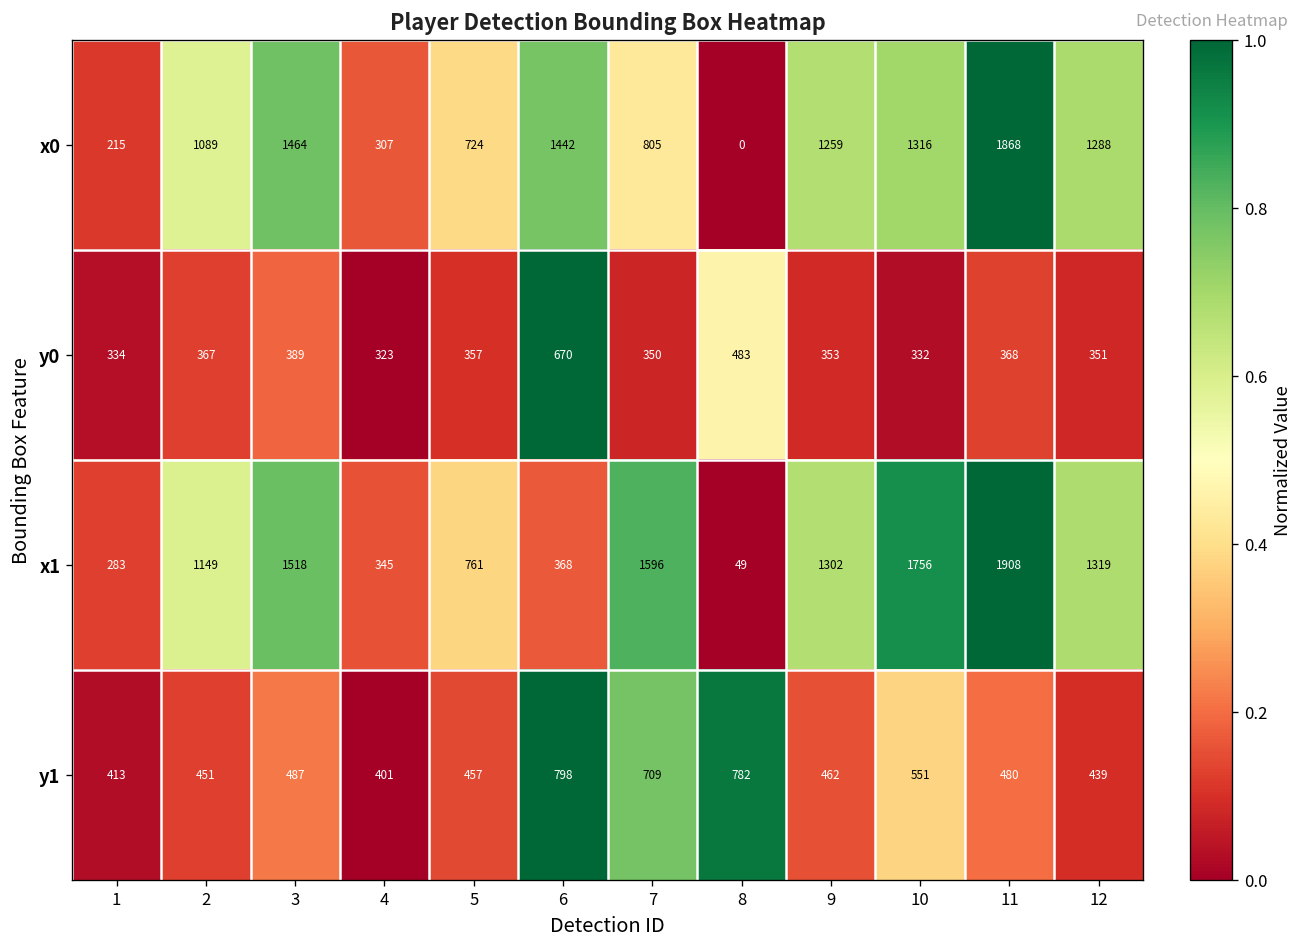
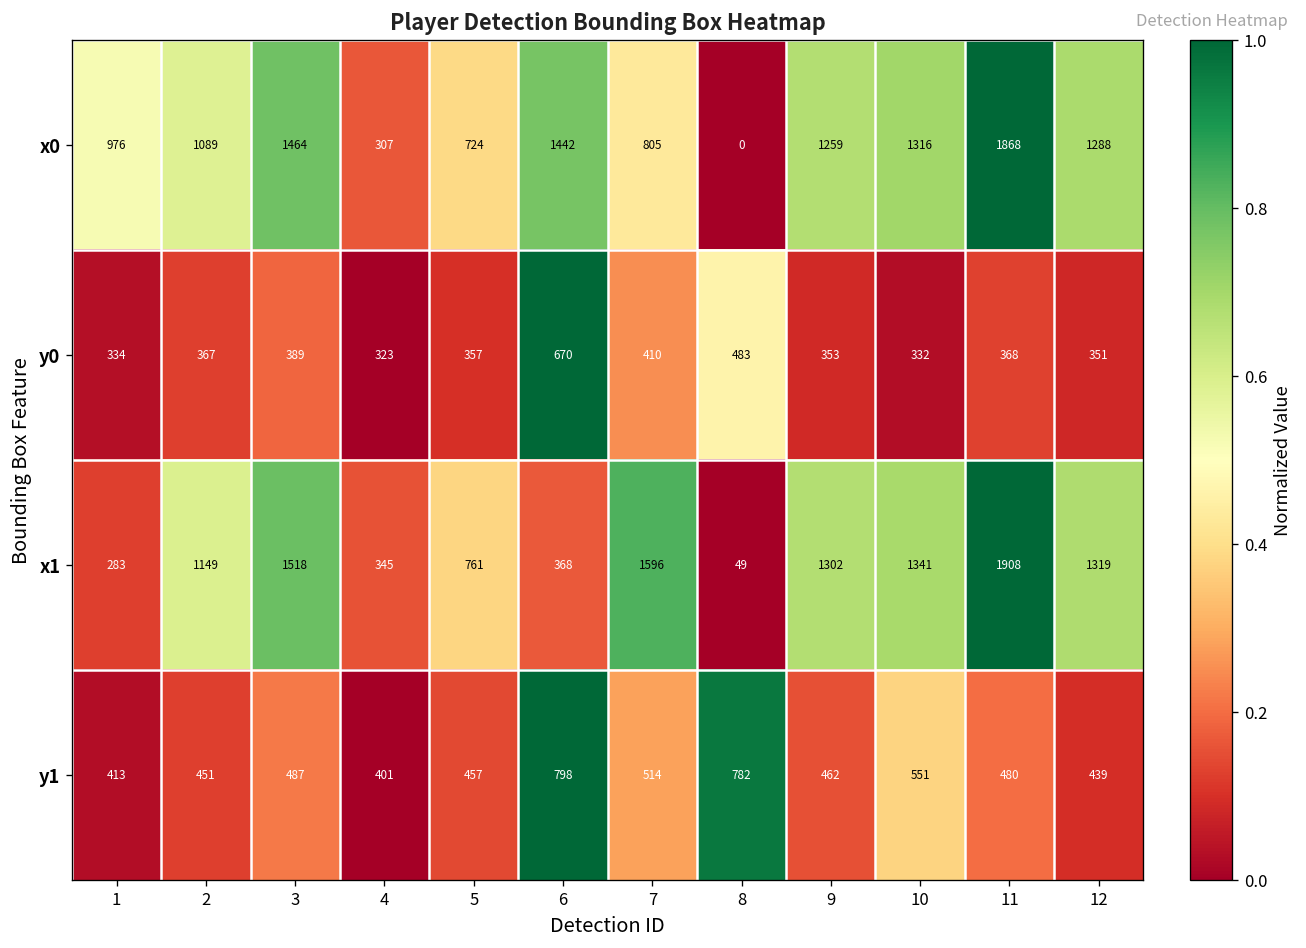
  {
    "x0": {
-     "1": 215,
+     "1": 976,
      "2": 1089,
      "3": 1464,
      "4": 307,
      "5": 724,
      "6": 1442,
      "7": 805,
      "8": 0,
      "9": 1259,
      "10": 1316,
      "11": 1868,
      "12": 1288
    },
    "y0": {
      "1": 334,
      "2": 367,
      "3": 389,
      "4": 323,
      "5": 357,
      "6": 670,
-     "7": 350,
+     "7": 410,
      "8": 483,
      "9": 353,
      "10": 332,
      "11": 368,
      "12": 351
    },
    "x1": {
      "1": 283,
      "2": 1149,
      "3": 1518,
      "4": 345,
      "5": 761,
      "6": 368,
      "7": 1596,
      "8": 49,
      "9": 1302,
-     "10": 1756,
+     "10": 1341,
      "11": 1908,
      "12": 1319
    },
    "y1": {
      "1": 413,
      "2": 451,
      "3": 487,
      "4": 401,
      "5": 457,
      "6": 798,
-     "7": 709,
+     "7": 514,
      "8": 782,
      "9": 462,
      "10": 551,
      "11": 480,
      "12": 439
    }
  }
